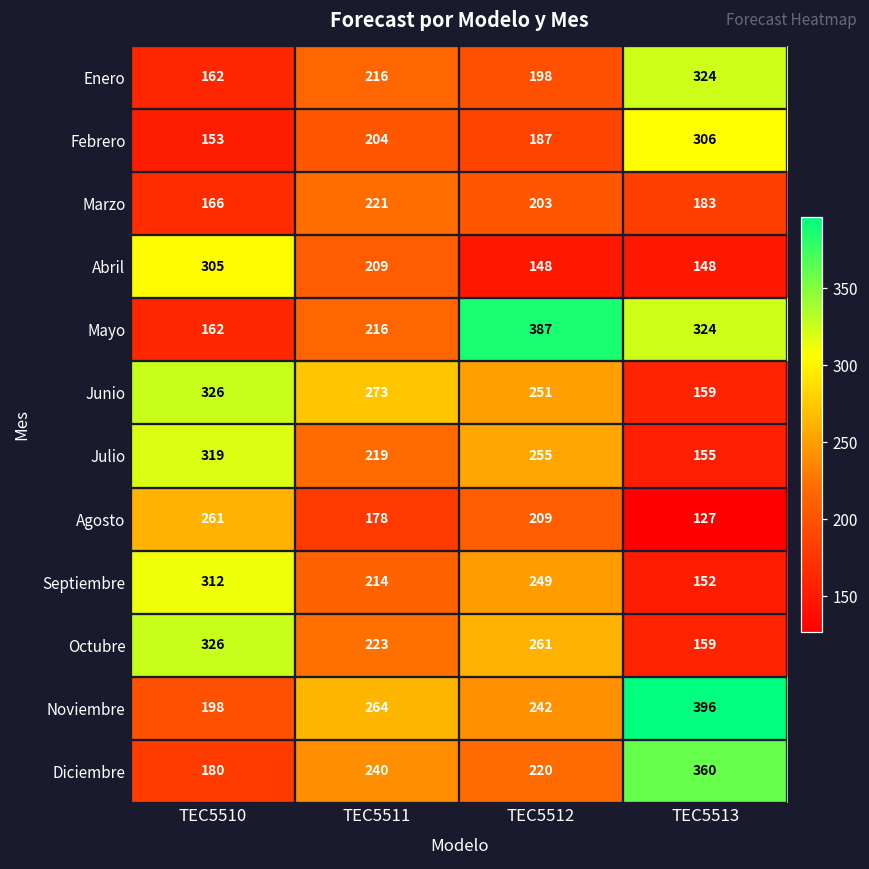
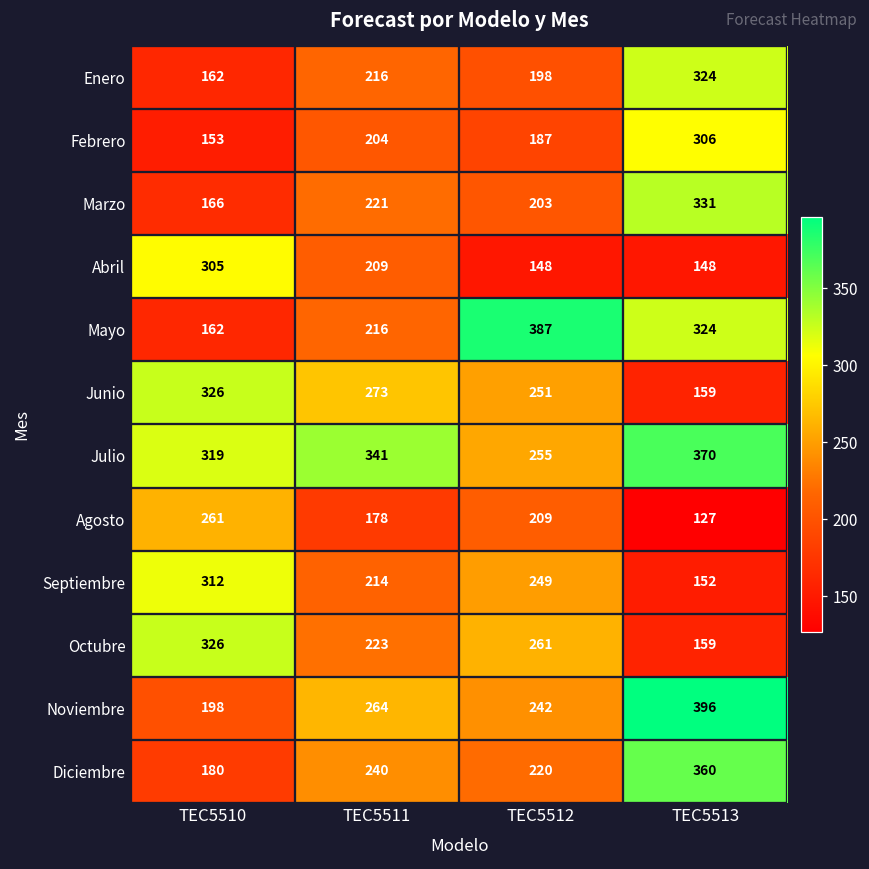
  {
    "Enero": {
      "TEC5510": 162,
      "TEC5511": 216,
      "TEC5512": 198,
      "TEC5513": 324
    },
    "Febrero": {
      "TEC5510": 153,
      "TEC5511": 204,
      "TEC5512": 187,
      "TEC5513": 306
    },
    "Marzo": {
      "TEC5510": 166,
      "TEC5511": 221,
      "TEC5512": 203,
-     "TEC5513": 183
+     "TEC5513": 331
    },
    "Abril": {
      "TEC5510": 305,
      "TEC5511": 209,
      "TEC5512": 148,
      "TEC5513": 148
    },
    "Mayo": {
      "TEC5510": 162,
      "TEC5511": 216,
      "TEC5512": 387,
      "TEC5513": 324
    },
    "Junio": {
      "TEC5510": 326,
      "TEC5511": 273,
      "TEC5512": 251,
      "TEC5513": 159
    },
    "Julio": {
      "TEC5510": 319,
-     "TEC5511": 219,
+     "TEC5511": 341,
      "TEC5512": 255,
-     "TEC5513": 155
+     "TEC5513": 370
    },
    "Agosto": {
      "TEC5510": 261,
      "TEC5511": 178,
      "TEC5512": 209,
      "TEC5513": 127
    },
    "Septiembre": {
      "TEC5510": 312,
      "TEC5511": 214,
      "TEC5512": 249,
      "TEC5513": 152
    },
    "Octubre": {
      "TEC5510": 326,
      "TEC5511": 223,
      "TEC5512": 261,
      "TEC5513": 159
    },
    "Noviembre": {
      "TEC5510": 198,
      "TEC5511": 264,
      "TEC5512": 242,
      "TEC5513": 396
    },
    "Diciembre": {
      "TEC5510": 180,
      "TEC5511": 240,
      "TEC5512": 220,
      "TEC5513": 360
    }
  }
